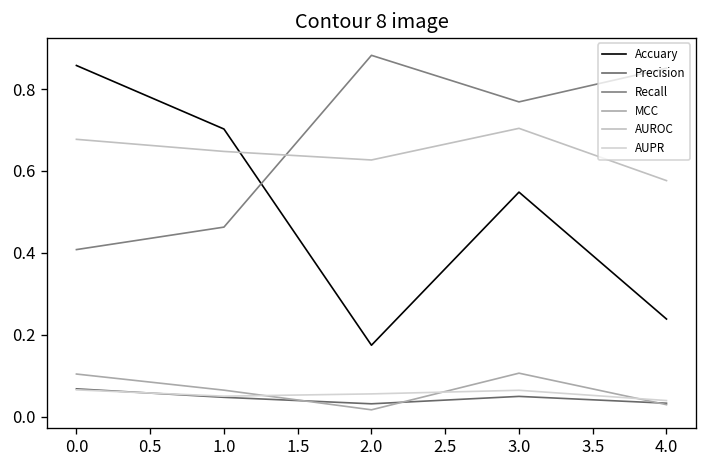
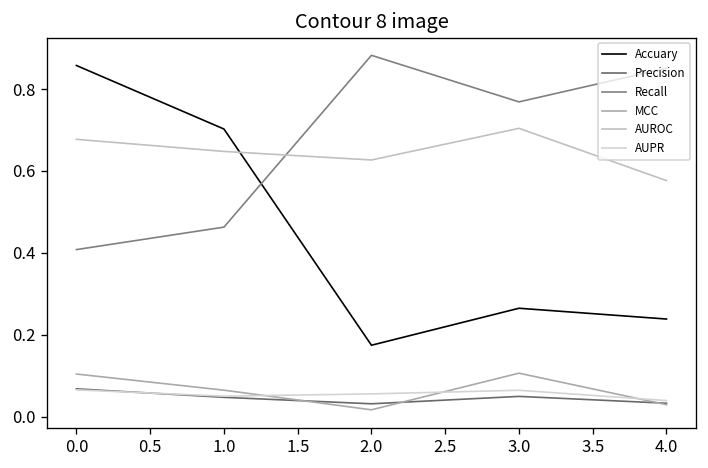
  {
    "Accuary": {
      "0.0": 0.86,
      "1.0": 0.70,
      "2.0": 0.17,
-     "3.0": 0.55,
+     "3.0": 0.26,
      "4.0": 0.24
    }
  }
